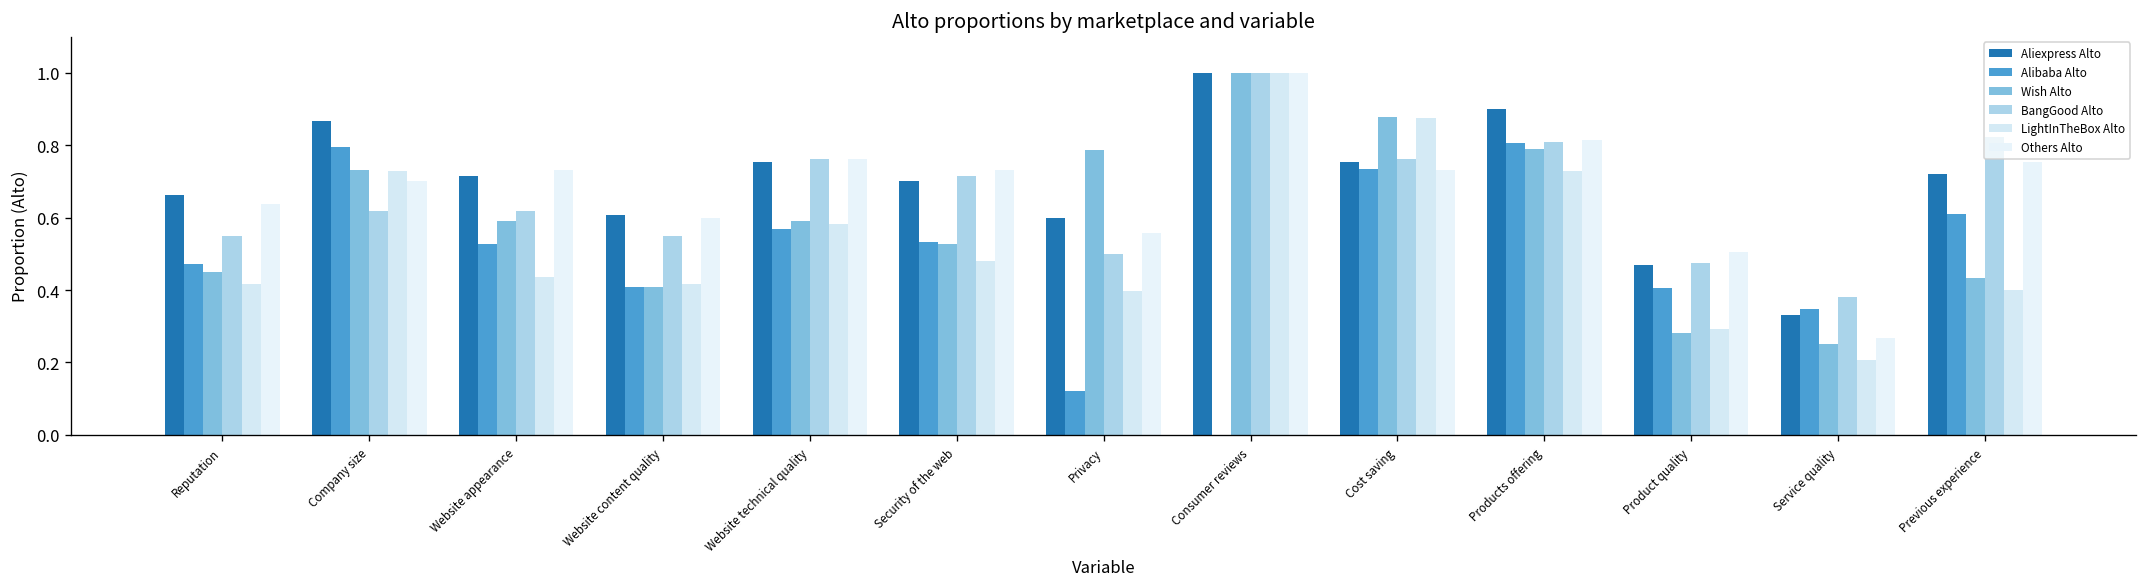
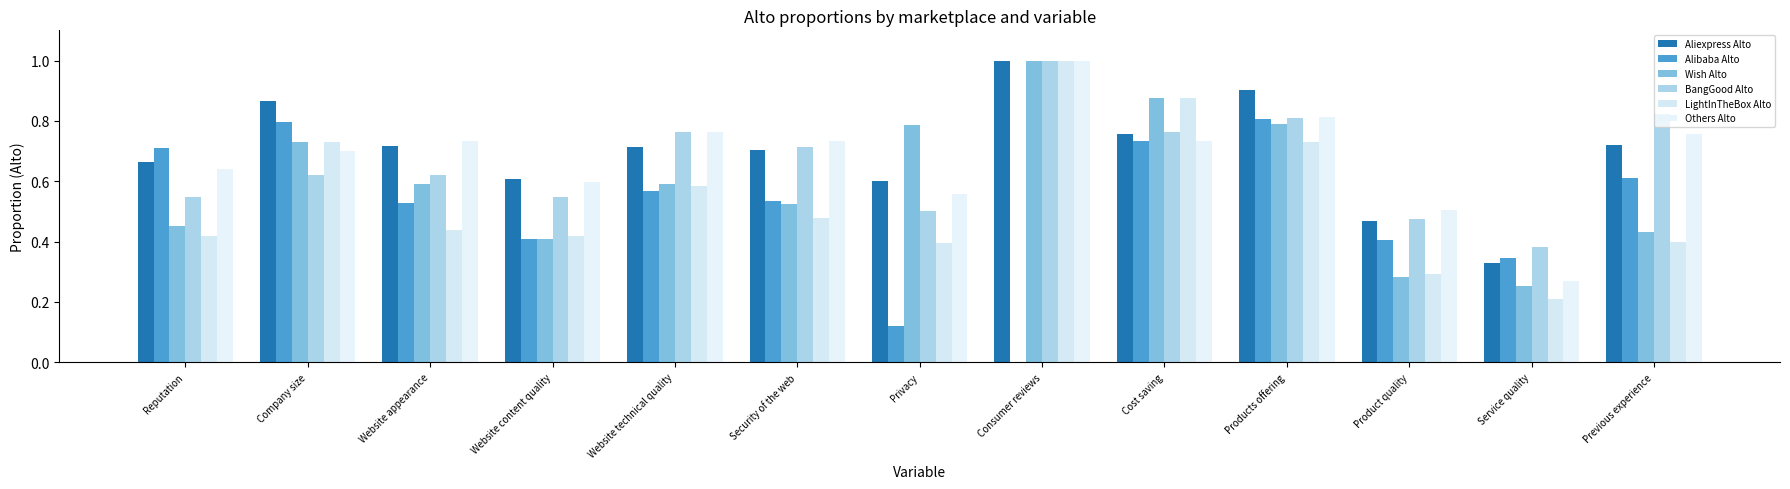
  {
    "Aliexpress Alto": {
      "Reputation": 0.66,
      "Company size": 0.87,
      "Website appearance": 0.72,
      "Website content quality": 0.61,
-     "Website technical quality": 0.75,
+     "Website technical quality": 0.71,
      "Security of the web": 0.70,
      "Privacy": 0.60,
      "Consumer reviews": 1.00,
      "Cost saving": 0.76,
      "Products offering": 0.90,
      "Product quality": 0.47,
      "Service quality": 0.33,
      "Previous experience": 0.72
    },
    "Alibaba Alto": {
-     "Reputation": 0.47,
+     "Reputation": 0.71,
      "Company size": 0.80,
      "Website appearance": 0.53,
      "Website content quality": 0.41,
      "Website technical quality": 0.57,
      "Security of the web": 0.53,
      "Privacy": 0.12,
      "Consumer reviews": 0.00,
      "Cost saving": 0.73,
      "Products offering": 0.81,
      "Product quality": 0.41,
      "Service quality": 0.35,
      "Previous experience": 0.61
    }
  }
